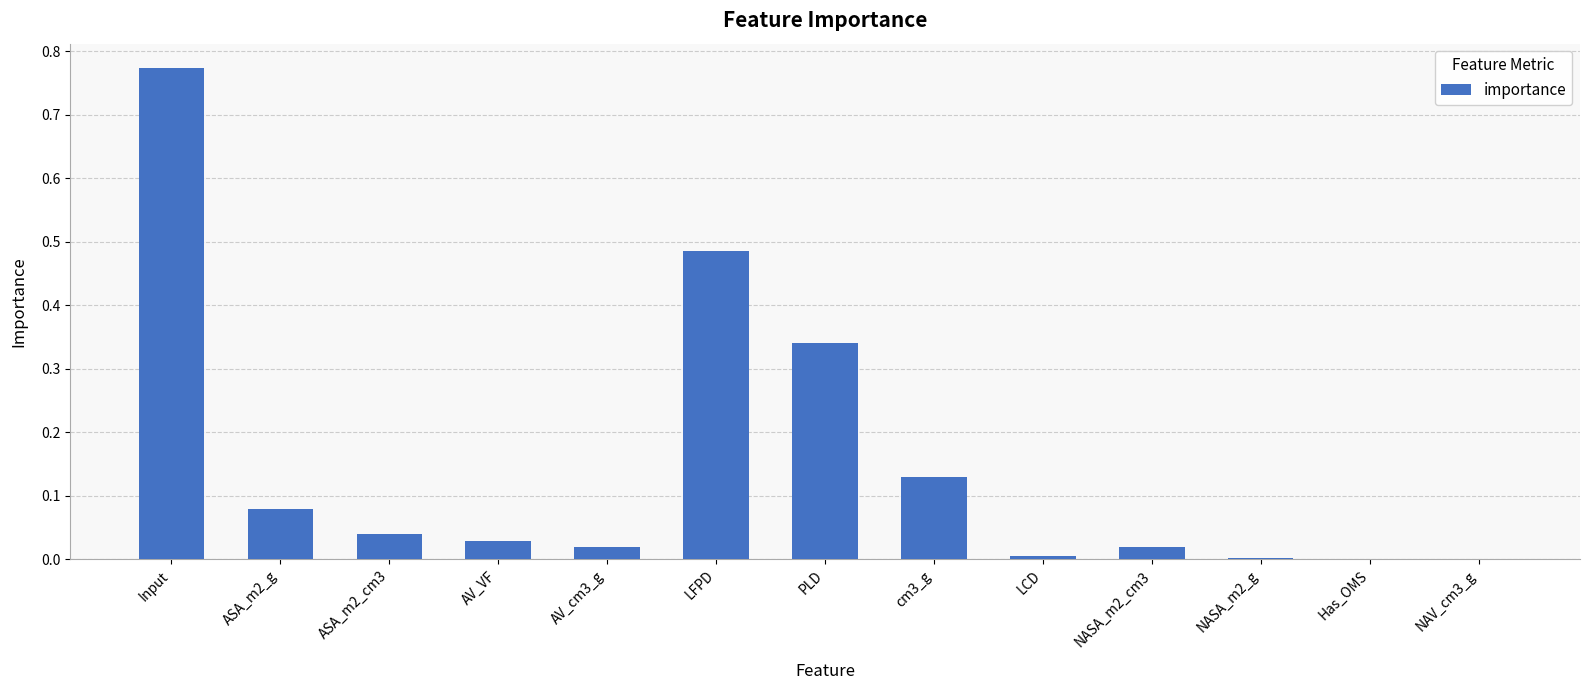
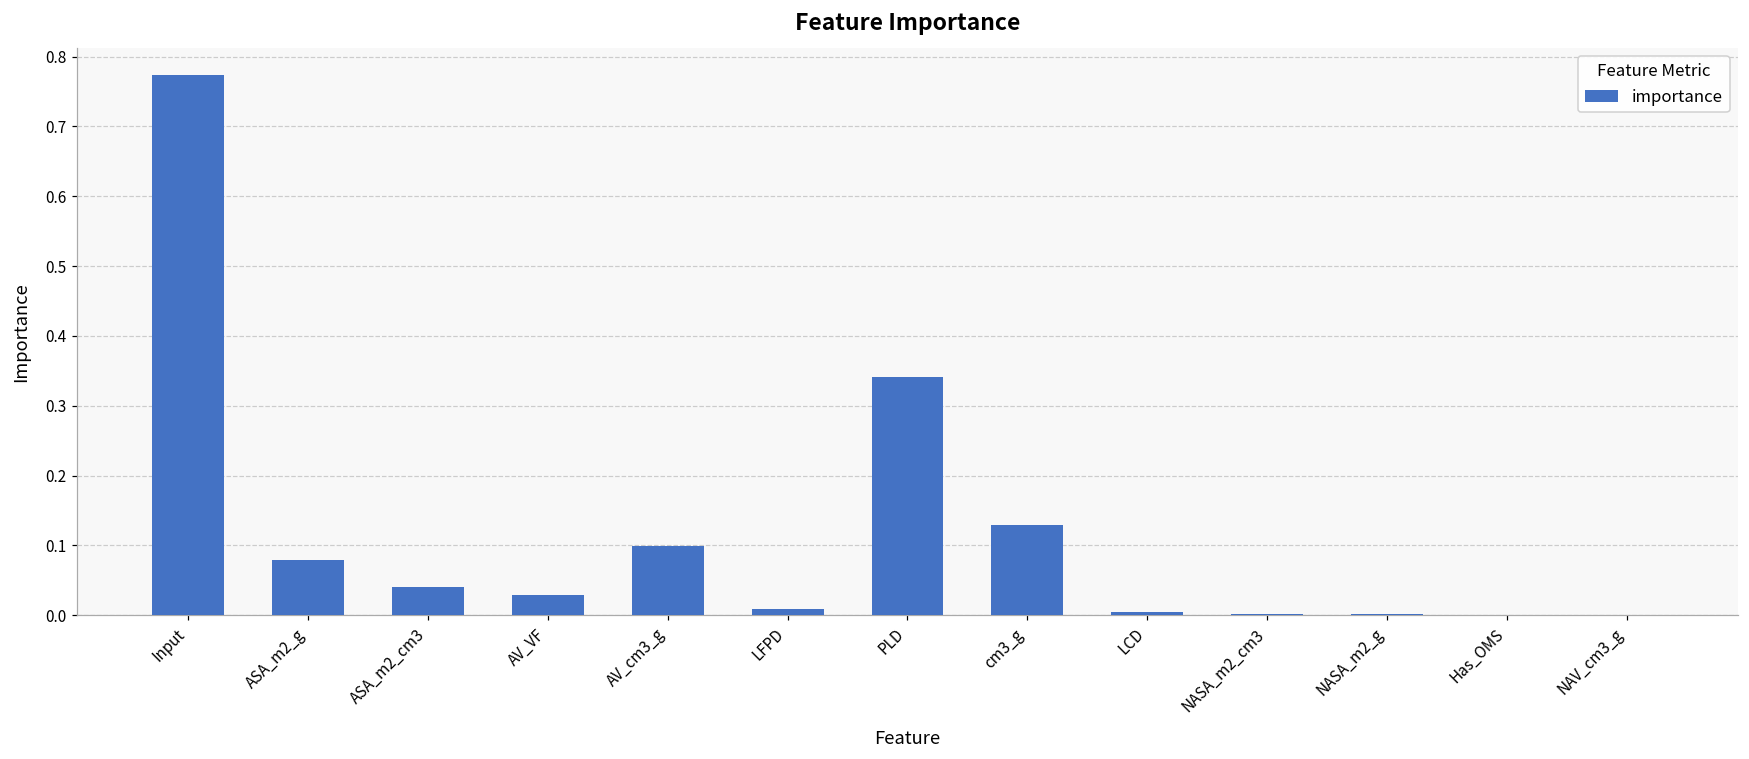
  {
    "Input": 0.77,
    "ASA_m2_g": 0.08,
    "ASA_m2_cm3": 0.04,
    "AV_VF": 0.03,
-   "AV_cm3_g": 0.02,
-   "LFPD": 0.49,
+   "AV_cm3_g": 0.10,
+   "LFPD": 0.01,
    "PLD": 0.34,
    "cm3_g": 0.13,
    "LCD": 0.00,
-   "NASA_m2_cm3": 0.02
+   "NASA_m2_cm3": 0.00
  }
